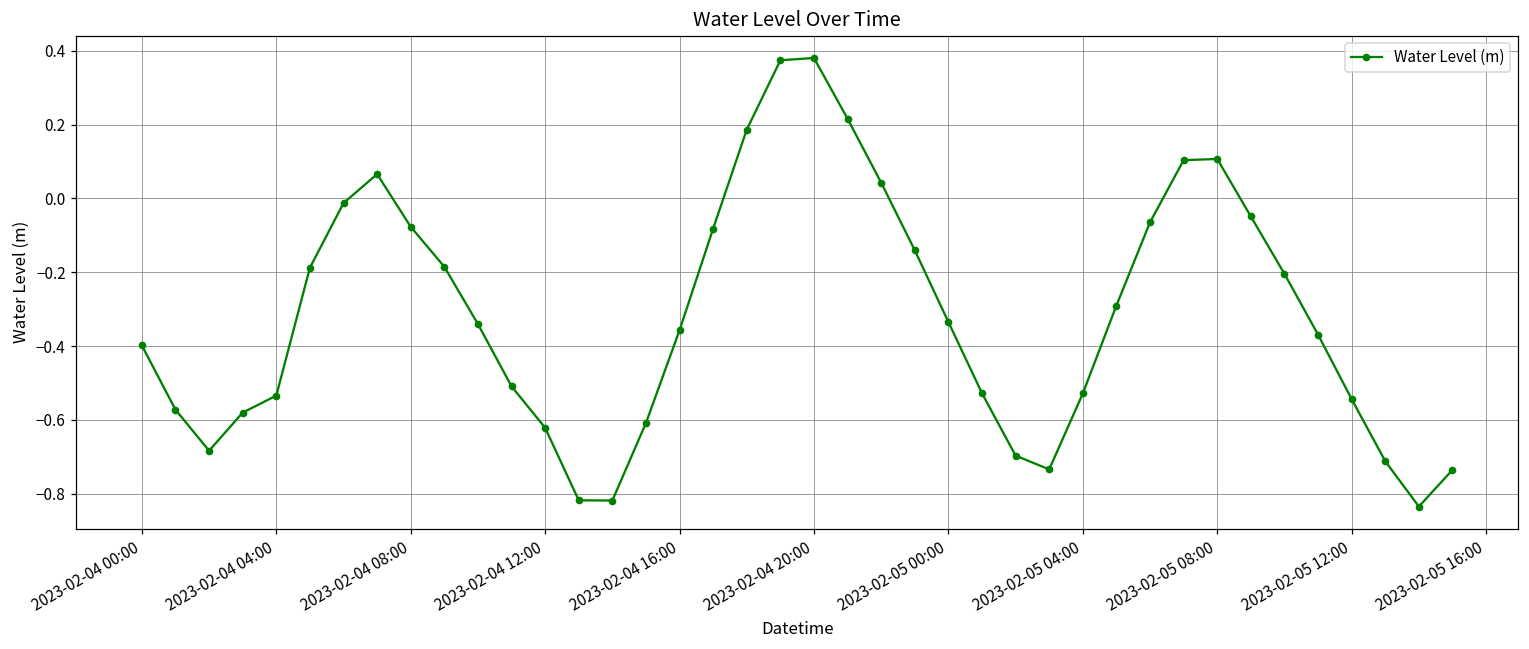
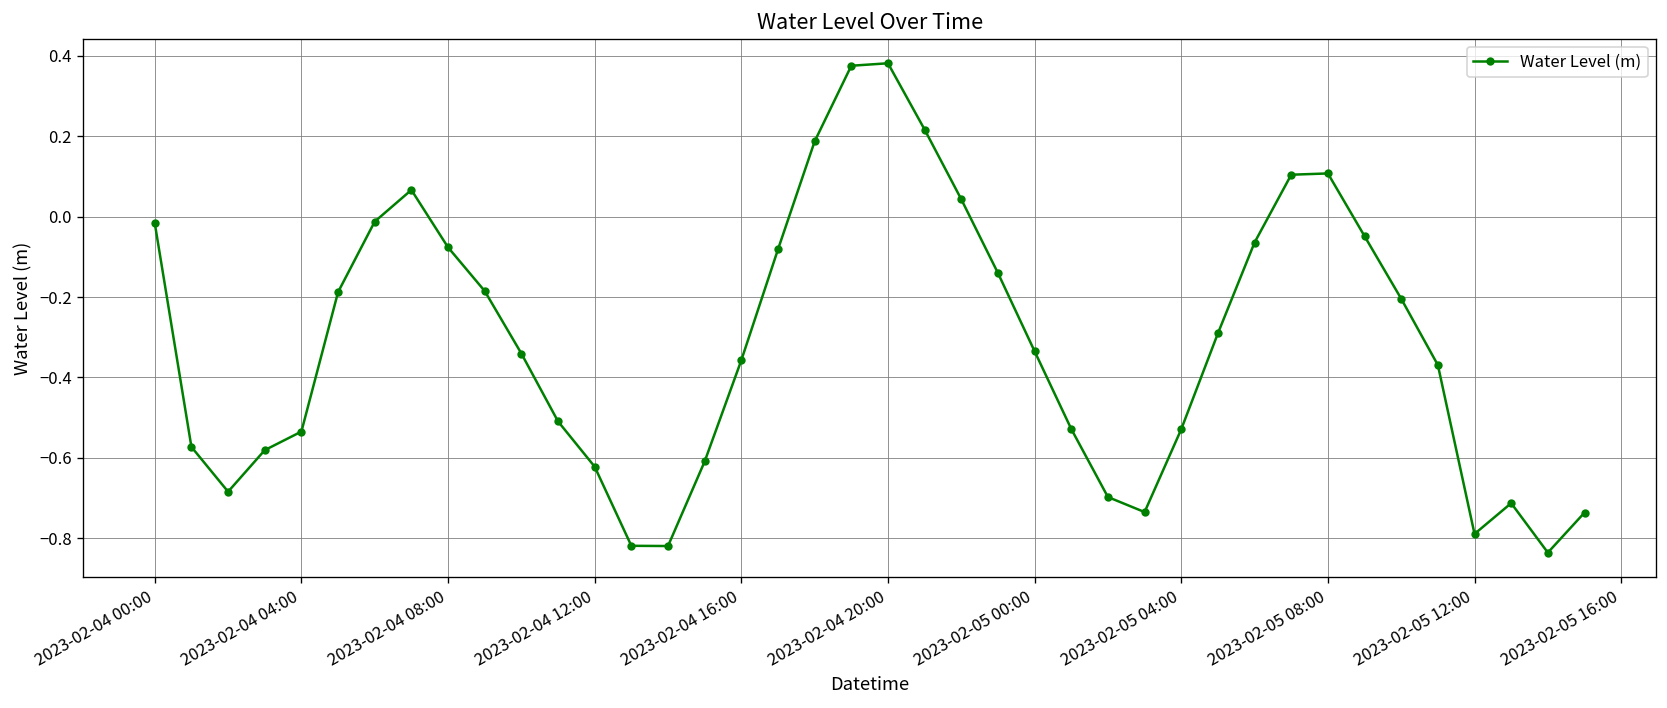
  {
-   "2023-02-04 00:00": -0.40,
+   "2023-02-04 00:00": -0.02,
    "2023-02-04 04:00": -0.53,
    "2023-02-04 08:00": -0.08,
    "2023-02-04 12:00": -0.62,
    "2023-02-04 16:00": -0.36,
    "2023-02-04 20:00": 0.38,
    "2023-02-05 00:00": -0.33,
    "2023-02-05 04:00": -0.53,
    "2023-02-05 08:00": 0.11,
-   "2023-02-05 12:00": -0.54
+   "2023-02-05 12:00": -0.79
  }
